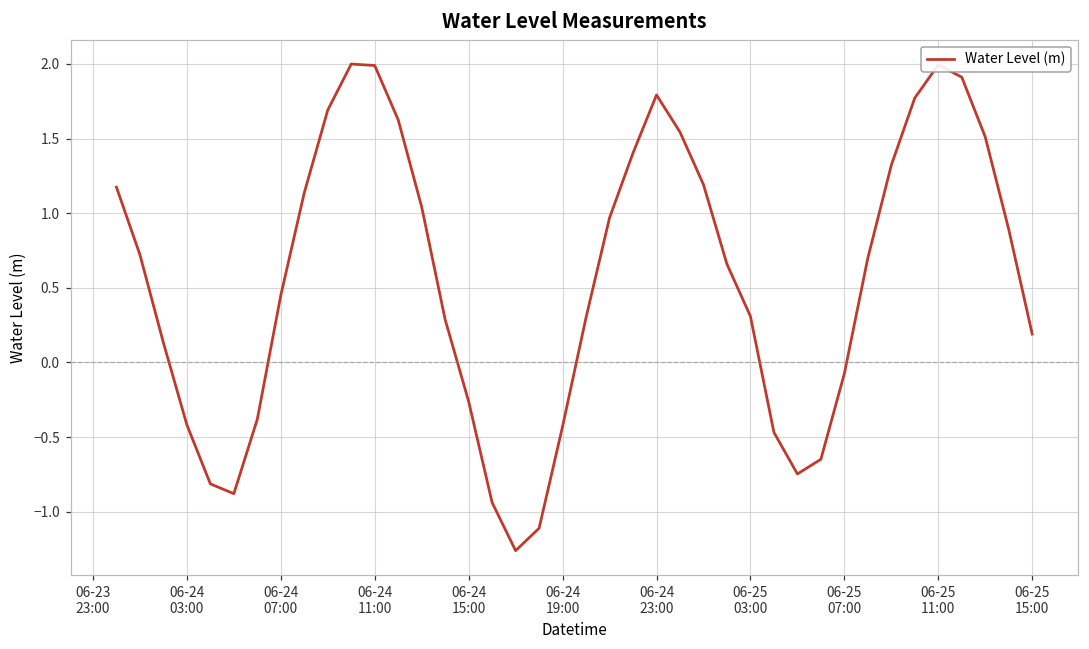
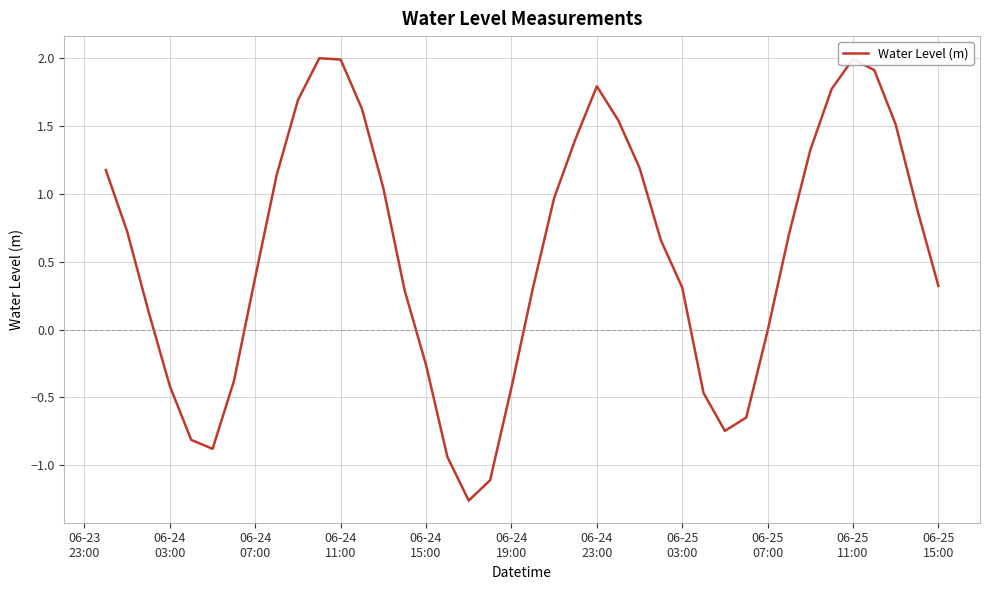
  {
    "06-24 03:00": -0.42,
-   "06-24 07:00": 0.45,
+   "06-24 07:00": 0.39,
    "06-24 11:00": 1.99,
    "06-24 15:00": -0.26,
    "06-24 19:00": -0.43,
    "06-24 23:00": 1.79,
    "06-25 03:00": 0.31,
-   "06-25 07:00": -0.07,
-   "06-25 15:00": 0.19
+   "06-25 07:00": -0.01,
+   "06-25 15:00": 0.32
  }
